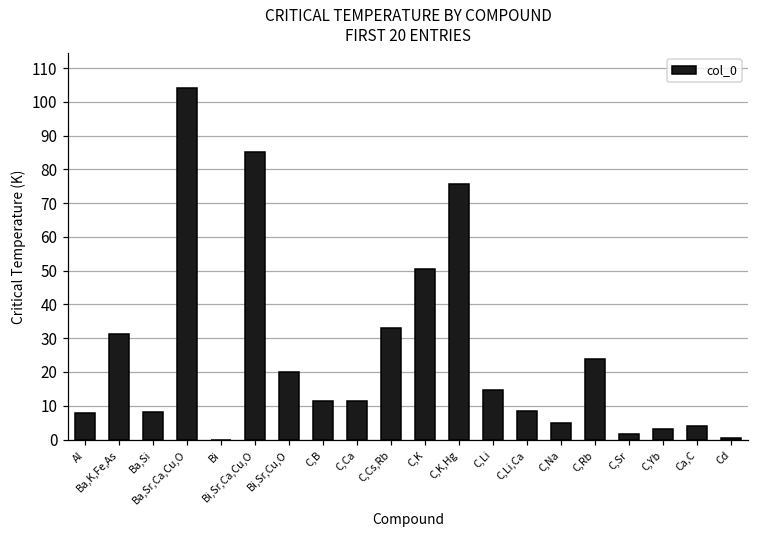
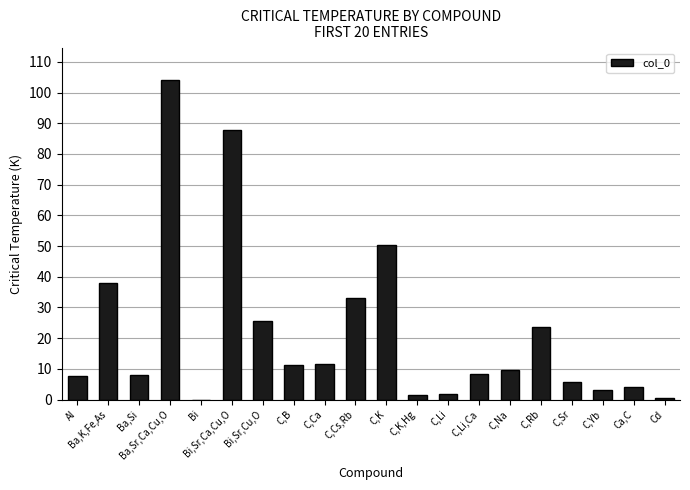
  {
    "Al": 8,
-   "Ba,K,Fe,As": 31,
+   "Ba,K,Fe,As": 38,
    "Ba,Si": 8,
    "Ba,Sr,Ca,Cu,O": 104,
-   "Bi,Sr,Ca,Cu,O": 85,
-   "Bi,Sr,Cu,O": 20,
+   "Bi,Sr,Ca,Cu,O": 88,
+   "Bi,Sr,Cu,O": 26,
    "C,B": 11,
    "C,Ca": 12,
    "C,Cs,Rb": 33,
    "C,K": 51,
-   "C,K,Hg": 76,
-   "C,Li": 15,
+   "C,K,Hg": 1,
+   "C,Li": 2,
    "C,Li,Ca": 8,
-   "C,Na": 5,
+   "C,Na": 10,
    "C,Rb": 24,
-   "C,Sr": 2,
+   "C,Sr": 6,
    "C,Yb": 3,
    "Ca,C": 4
  }
